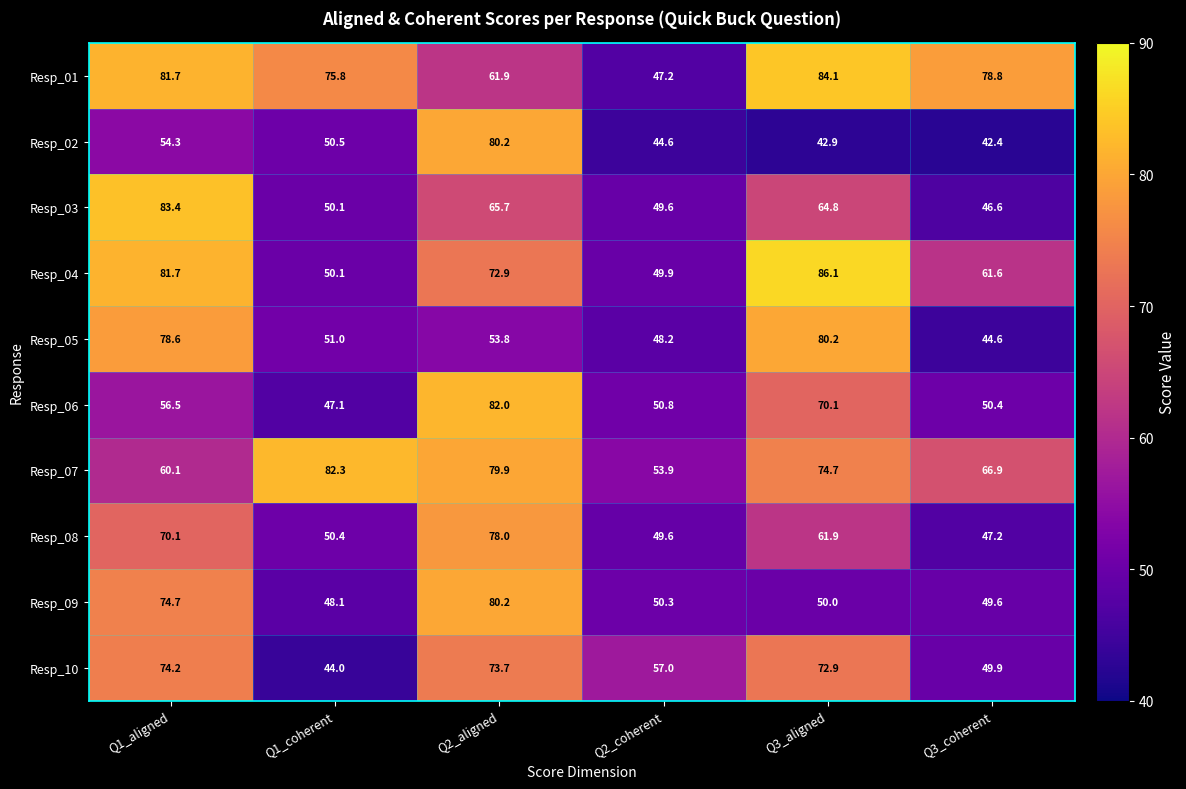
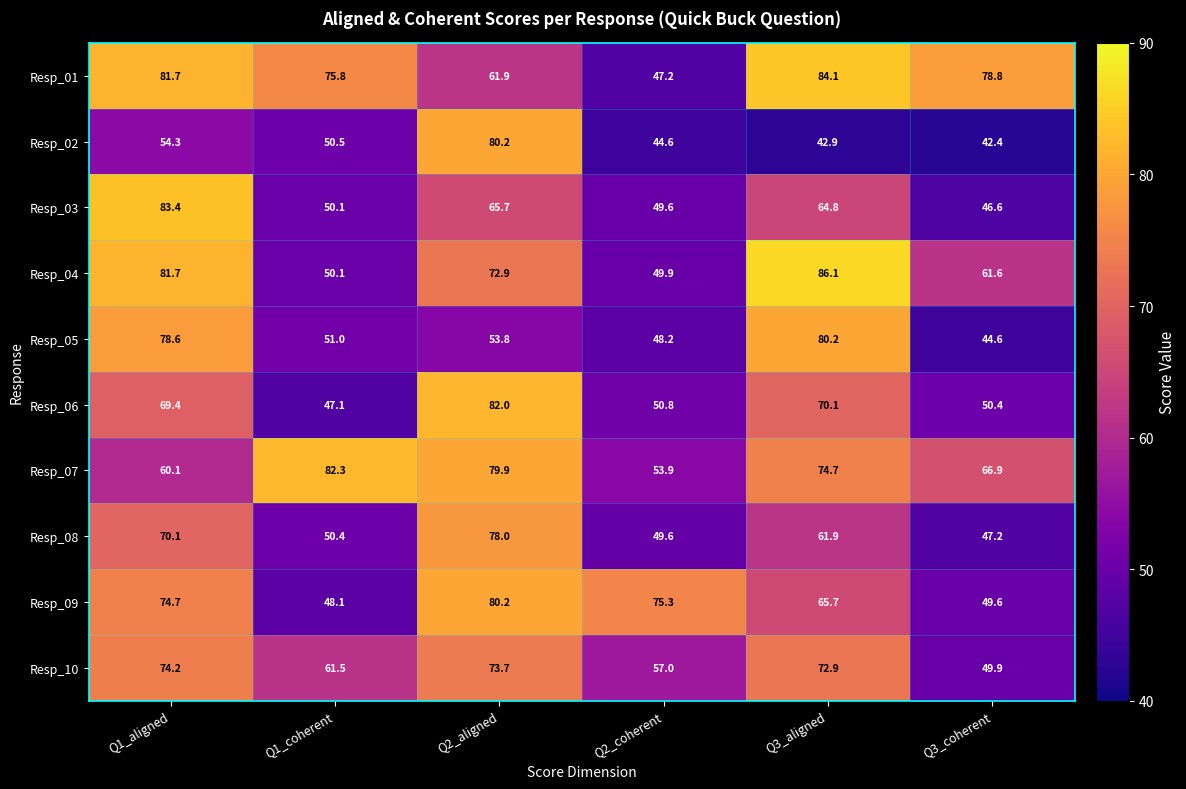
  {
    "Resp_01": {
      "Q1_aligned": 81.7,
      "Q1_coherent": 75.8,
      "Q2_aligned": 61.9,
      "Q2_coherent": 47.2,
      "Q3_aligned": 84.1,
      "Q3_coherent": 78.8
    },
    "Resp_02": {
      "Q1_aligned": 54.3,
      "Q1_coherent": 50.5,
      "Q2_aligned": 80.2,
      "Q2_coherent": 44.6,
      "Q3_aligned": 42.9,
      "Q3_coherent": 42.4
    },
    "Resp_03": {
      "Q1_aligned": 83.4,
      "Q1_coherent": 50.1,
      "Q2_aligned": 65.7,
      "Q2_coherent": 49.6,
      "Q3_aligned": 64.8,
      "Q3_coherent": 46.6
    },
    "Resp_04": {
      "Q1_aligned": 81.7,
      "Q1_coherent": 50.1,
      "Q2_aligned": 72.9,
      "Q2_coherent": 49.9,
      "Q3_aligned": 86.1,
      "Q3_coherent": 61.6
    },
    "Resp_05": {
      "Q1_aligned": 78.6,
      "Q1_coherent": 51.0,
      "Q2_aligned": 53.8,
      "Q2_coherent": 48.2,
      "Q3_aligned": 80.2,
      "Q3_coherent": 44.6
    },
    "Resp_06": {
-     "Q1_aligned": 56.5,
+     "Q1_aligned": 69.4,
      "Q1_coherent": 47.1,
      "Q2_aligned": 82.0,
      "Q2_coherent": 50.8,
      "Q3_aligned": 70.1,
      "Q3_coherent": 50.4
    },
    "Resp_07": {
      "Q1_aligned": 60.1,
      "Q1_coherent": 82.3,
      "Q2_aligned": 79.9,
      "Q2_coherent": 53.9,
      "Q3_aligned": 74.7,
      "Q3_coherent": 66.9
    },
    "Resp_08": {
      "Q1_aligned": 70.1,
      "Q1_coherent": 50.4,
      "Q2_aligned": 78.0,
      "Q2_coherent": 49.6,
      "Q3_aligned": 61.9,
      "Q3_coherent": 47.2
    },
    "Resp_09": {
      "Q1_aligned": 74.7,
      "Q1_coherent": 48.1,
      "Q2_aligned": 80.2,
-     "Q2_coherent": 50.3,
-     "Q3_aligned": 50.0,
+     "Q2_coherent": 75.3,
+     "Q3_aligned": 65.7,
      "Q3_coherent": 49.6
    },
    "Resp_10": {
      "Q1_aligned": 74.2,
-     "Q1_coherent": 44.0,
+     "Q1_coherent": 61.5,
      "Q2_aligned": 73.7,
      "Q2_coherent": 57.0,
      "Q3_aligned": 72.9,
      "Q3_coherent": 49.9
    }
  }
